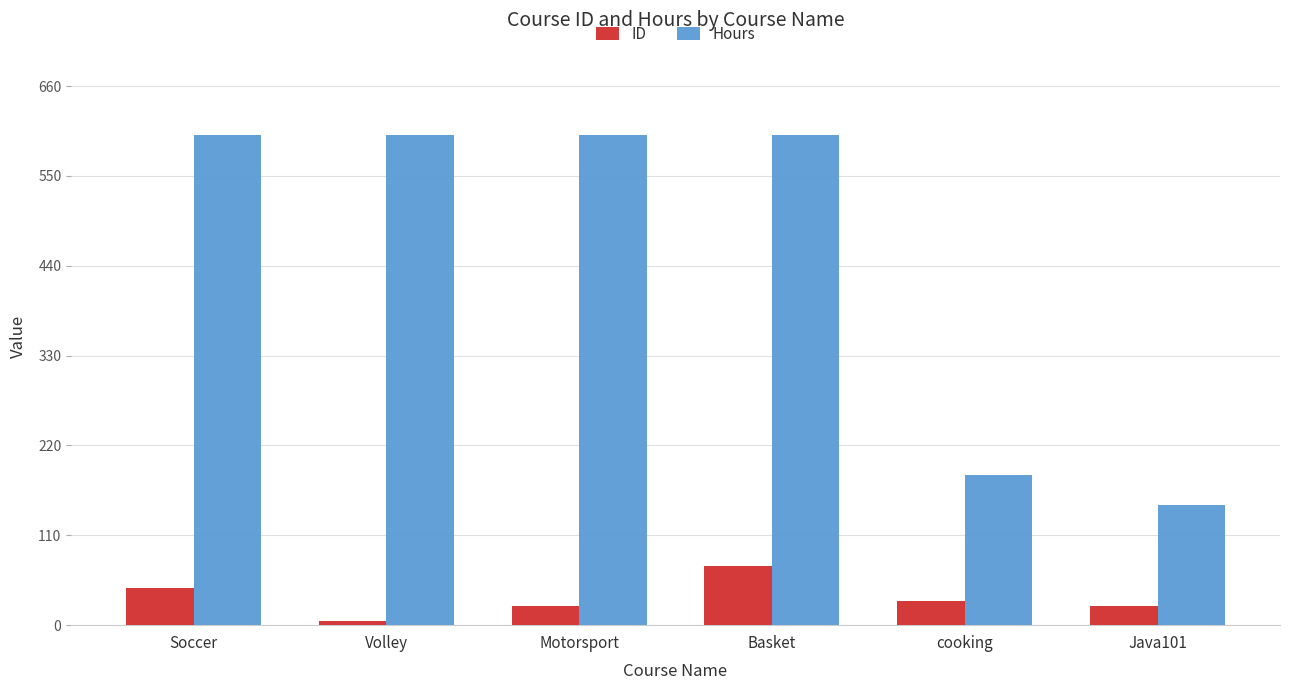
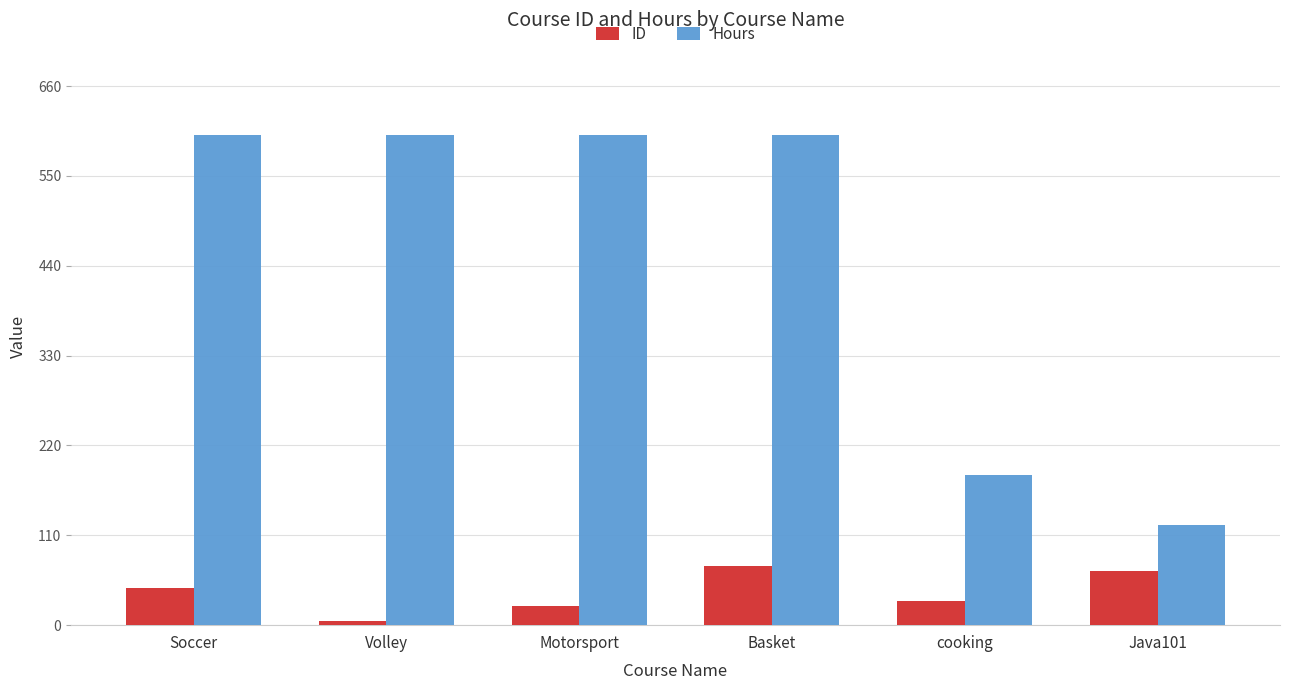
  {
    "ID": {
      "Soccer": 50,
      "Volley": 10,
      "Motorsport": 20,
      "Basket": 70,
      "cooking": 30,
-     "Java101": 20
+     "Java101": 70
    },
    "Hours": {
      "Soccer": 600,
      "Volley": 600,
      "Motorsport": 600,
      "Basket": 600,
      "cooking": 180,
-     "Java101": 150
+     "Java101": 120
    }
  }
